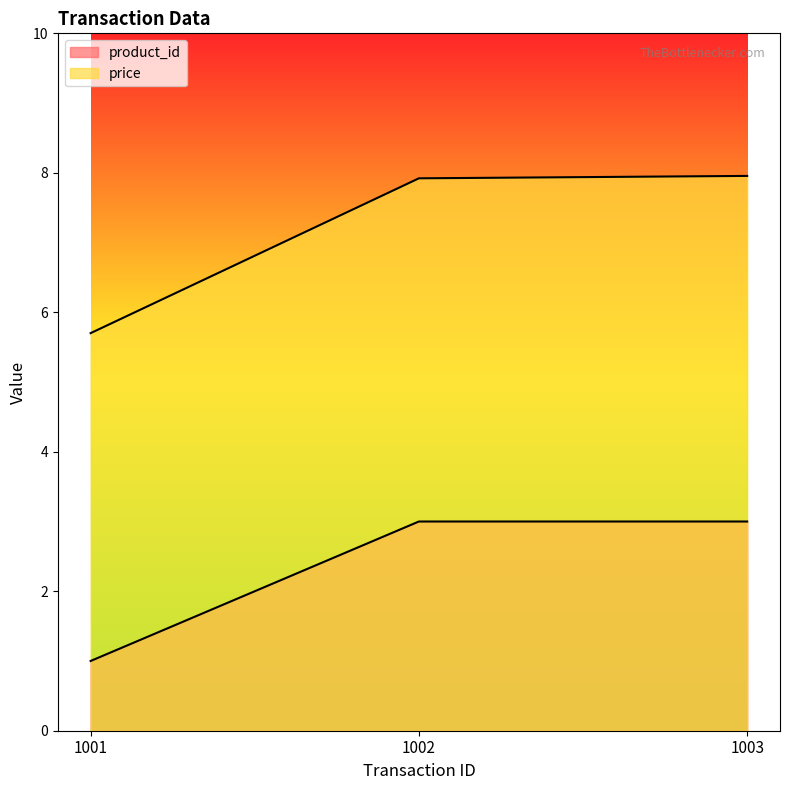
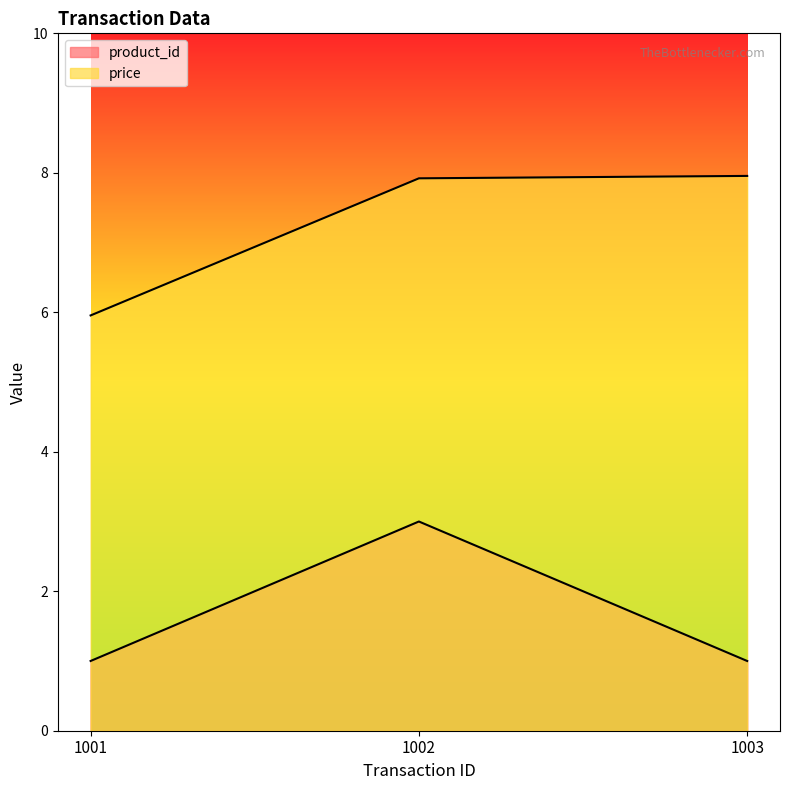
  {
    "product_id": {
      "1001": 1,
      "1002": 3,
-     "1003": 3
+     "1003": 1
    },
    "price": {
-     "1001": 5.7,
+     "1001": 6.0,
      "1002": 7.9,
      "1003": 8.0
    }
  }
